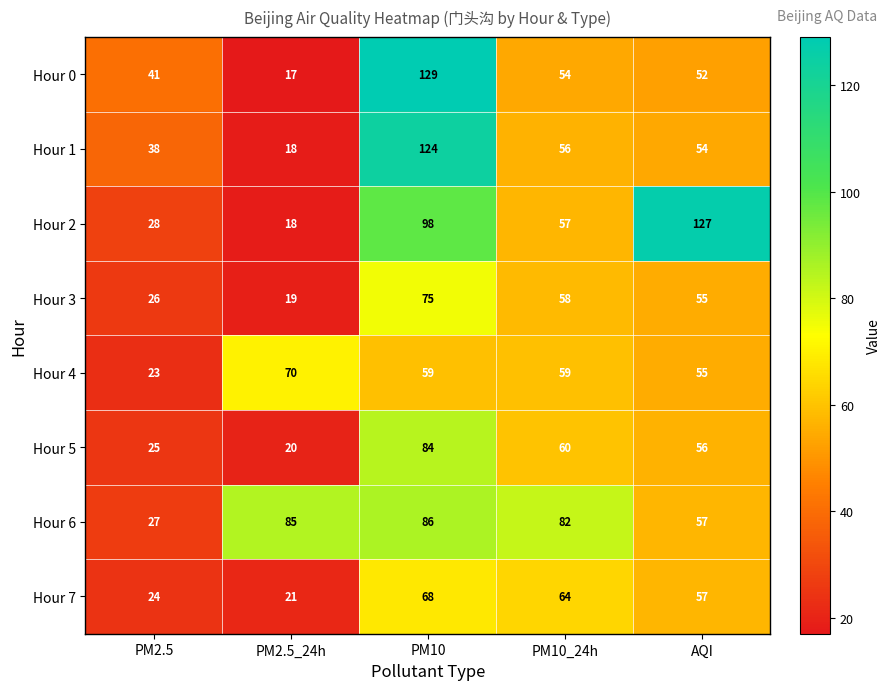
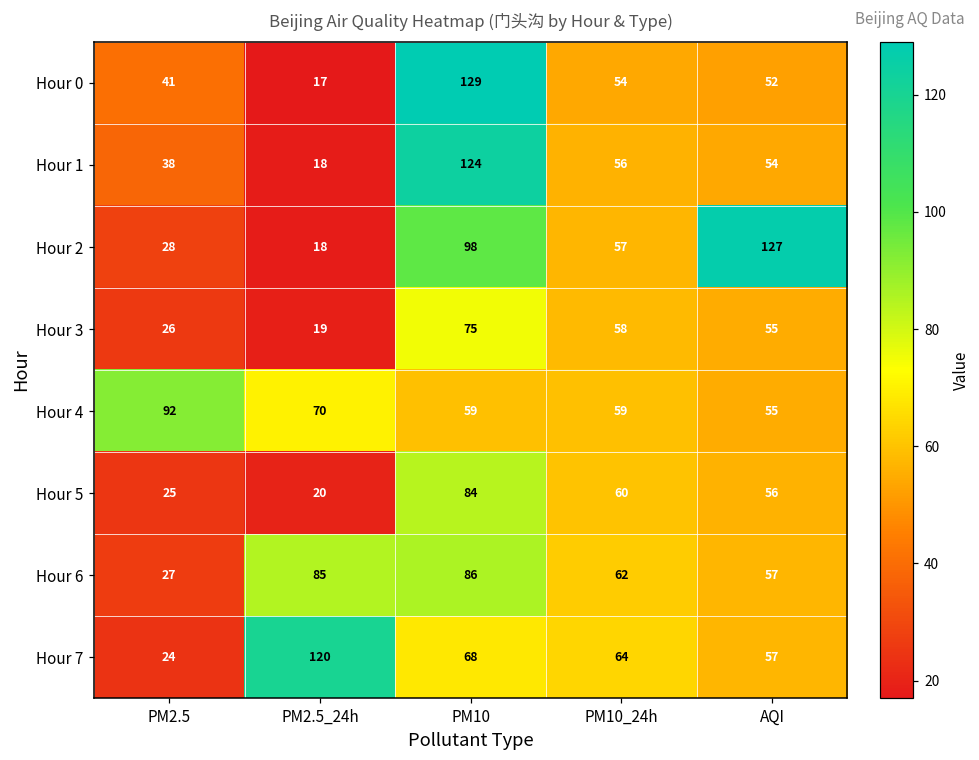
  {
    "Hour 0": {
      "PM2.5": 41,
      "PM2.5_24h": 17,
      "PM10": 129,
      "PM10_24h": 54,
      "AQI": 52
    },
    "Hour 1": {
      "PM2.5": 38,
      "PM2.5_24h": 18,
      "PM10": 124,
      "PM10_24h": 56,
      "AQI": 54
    },
    "Hour 2": {
      "PM2.5": 28,
      "PM2.5_24h": 18,
      "PM10": 98,
      "PM10_24h": 57,
      "AQI": 127
    },
    "Hour 3": {
      "PM2.5": 26,
      "PM2.5_24h": 19,
      "PM10": 75,
      "PM10_24h": 58,
      "AQI": 55
    },
    "Hour 4": {
-     "PM2.5": 23,
+     "PM2.5": 92,
      "PM2.5_24h": 70,
      "PM10": 59,
      "PM10_24h": 59,
      "AQI": 55
    },
    "Hour 5": {
      "PM2.5": 25,
      "PM2.5_24h": 20,
      "PM10": 84,
      "PM10_24h": 60,
      "AQI": 56
    },
    "Hour 6": {
      "PM2.5": 27,
      "PM2.5_24h": 85,
      "PM10": 86,
-     "PM10_24h": 82,
+     "PM10_24h": 62,
      "AQI": 57
    },
    "Hour 7": {
      "PM2.5": 24,
-     "PM2.5_24h": 21,
+     "PM2.5_24h": 120,
      "PM10": 68,
      "PM10_24h": 64,
      "AQI": 57
    }
  }
